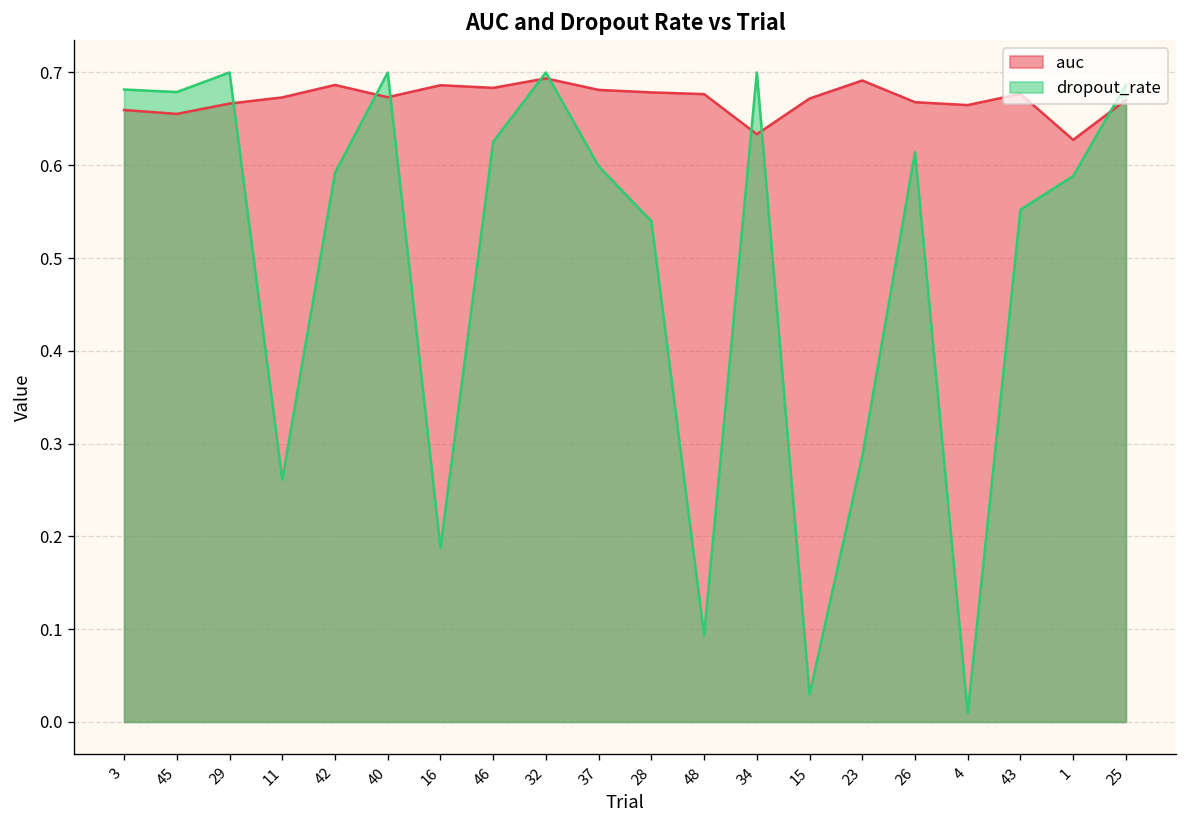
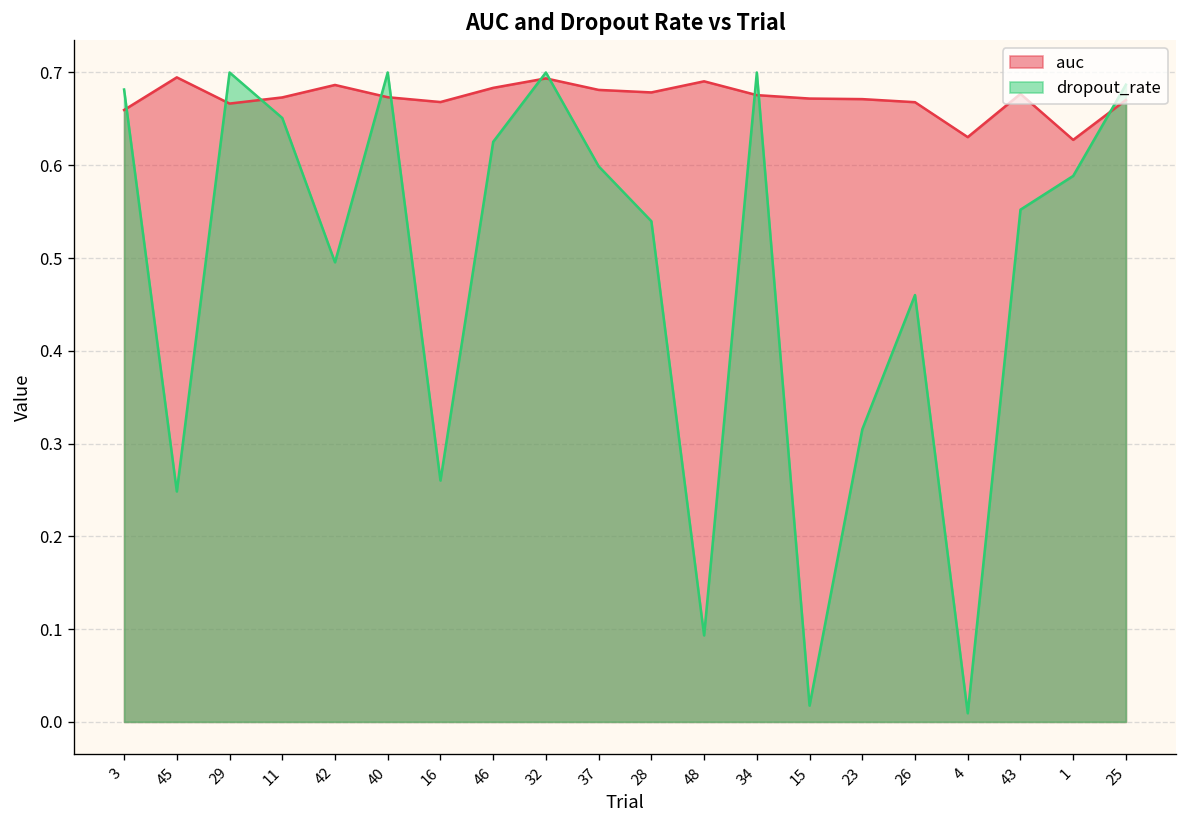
  {
    "auc": {
      "3": 0.66,
-     "45": 0.66,
+     "45": 0.69,
      "29": 0.67,
      "11": 0.67,
      "42": 0.69,
      "40": 0.67,
-     "16": 0.69,
+     "16": 0.67,
      "46": 0.68,
      "32": 0.69,
      "37": 0.68,
      "28": 0.68,
-     "48": 0.68,
-     "34": 0.63,
+     "48": 0.69,
+     "34": 0.68,
      "15": 0.67,
-     "23": 0.69,
+     "23": 0.67,
      "26": 0.67,
-     "4": 0.66,
+     "4": 0.63,
      "1": 0.63
    },
    "dropout_rate": {
      "3": 0.68,
-     "45": 0.68,
+     "45": 0.25,
      "29": 0.70,
-     "11": 0.26,
-     "42": 0.59,
+     "11": 0.65,
+     "42": 0.50,
      "40": 0.70,
-     "16": 0.19,
+     "16": 0.26,
      "46": 0.63,
      "32": 0.70,
      "37": 0.60,
      "28": 0.54,
      "48": 0.09,
      "34": 0.70,
-     "15": 0.03,
-     "23": 0.29,
-     "26": 0.61,
+     "15": 0.02,
+     "23": 0.32,
+     "26": 0.46,
      "4": 0.01,
      "43": 0.55,
      "1": 0.59
    }
  }
